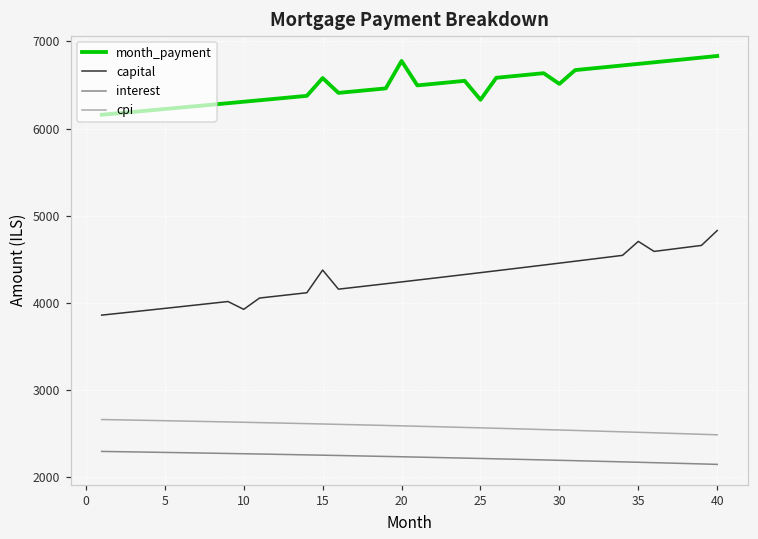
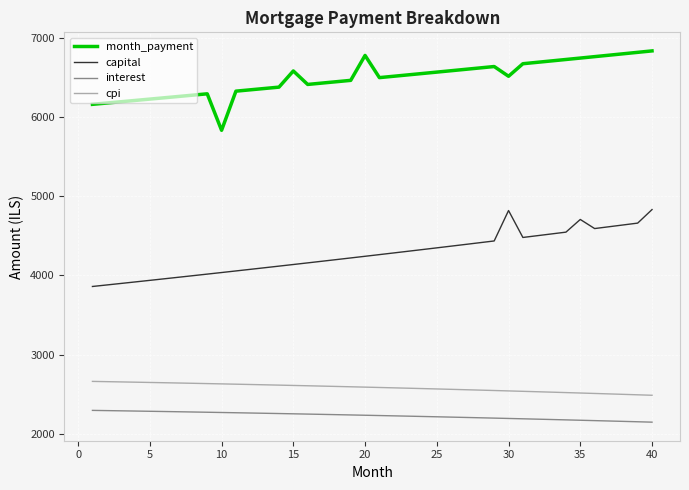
  {
    "month_payment": {
-     "10": 6300,
+     "10": 5800,
      "15": 6600,
      "20": 6800,
-     "25": 6300,
+     "25": 6600,
      "30": 6500,
      "35": 6700,
      "40": 6800
    },
    "capital": {
      "5": 3900,
-     "10": 3900,
-     "15": 4400,
+     "10": 4000,
+     "15": 4100,
      "20": 4200,
      "25": 4300,
-     "30": 4500,
+     "30": 4800,
      "35": 4700,
      "40": 4800
    }
  }
